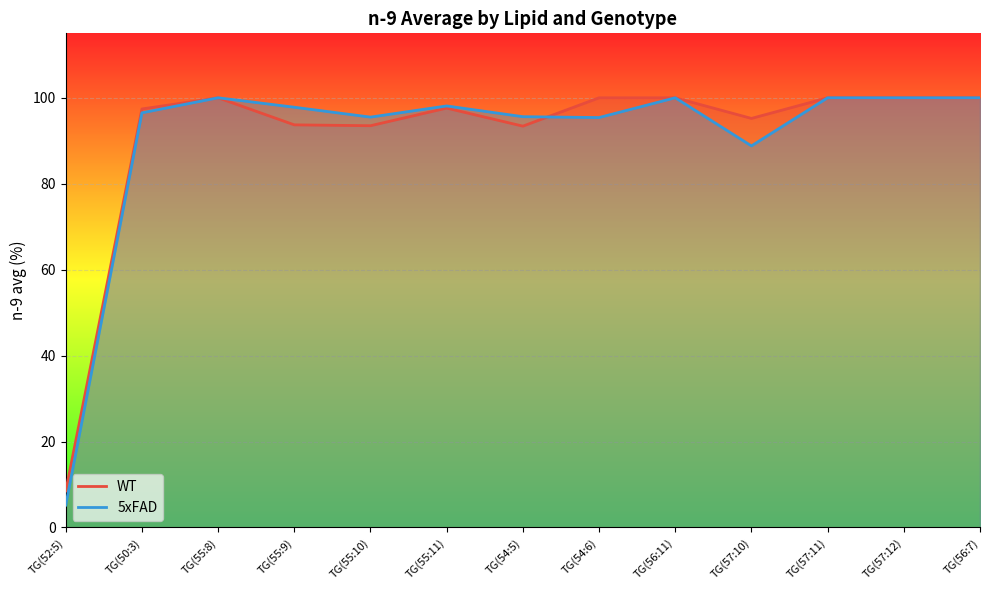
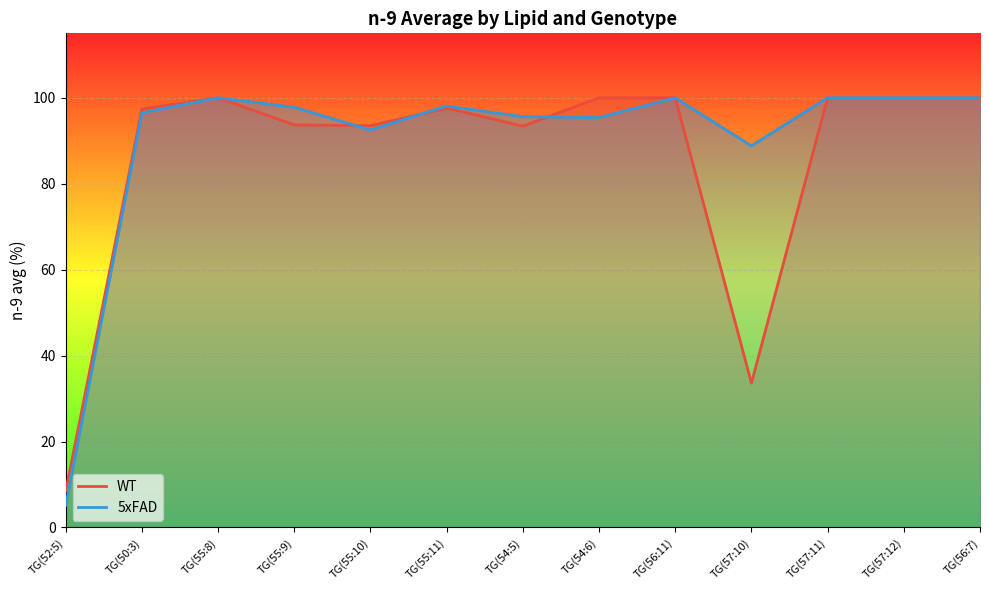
  {
    "WT": {
      "TG(52:5)": 9,
      "TG(50:3)": 97,
      "TG(55:9)": 94,
      "TG(55:10)": 94,
      "TG(54:5)": 93,
      "TG(54:6)": 100,
-     "TG(57:10)": 95
+     "TG(57:10)": 34
    },
    "5xFAD": {
      "TG(52:5)": 5,
      "TG(50:3)": 97,
      "TG(55:9)": 98,
-     "TG(55:10)": 96,
+     "TG(55:10)": 93,
      "TG(54:5)": 96,
      "TG(54:6)": 95,
      "TG(57:10)": 89
    }
  }
